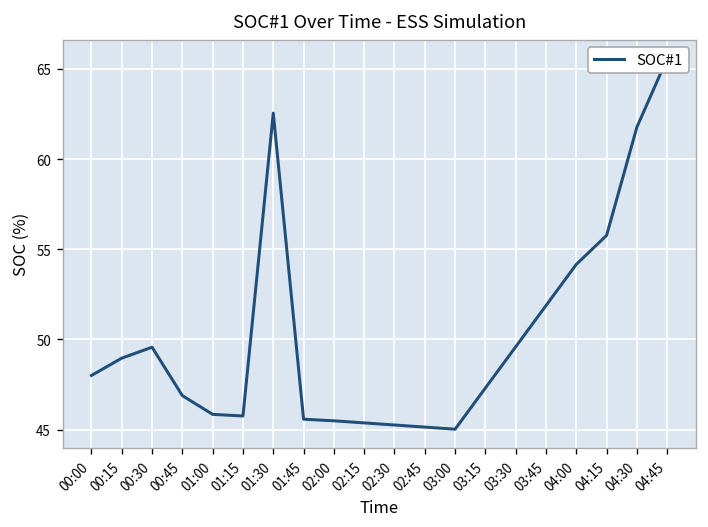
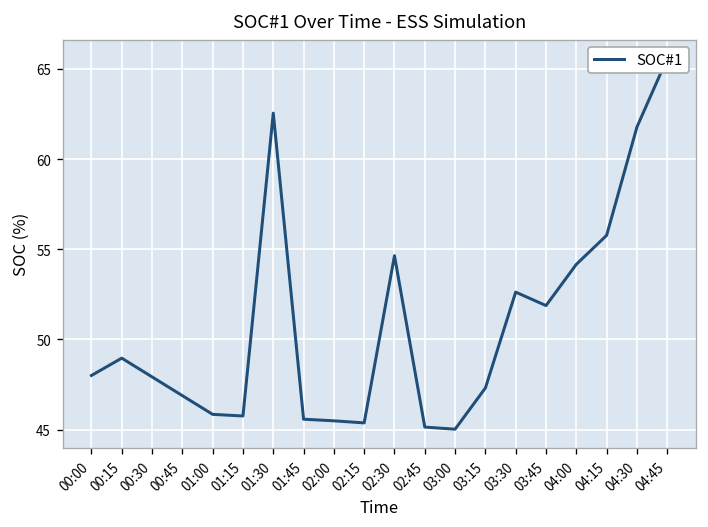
  {
    "00:00": 48.0,
    "00:15": 49.0,
-   "00:30": 49.6,
+   "00:30": 47.9,
    "00:45": 46.9,
    "01:00": 45.8,
    "01:15": 45.8,
    "01:30": 62.5,
    "01:45": 45.6,
    "02:00": 45.5,
    "02:15": 45.4,
-   "02:30": 45.3,
+   "02:30": 54.6,
    "02:45": 45.1,
    "03:00": 45.0,
    "03:15": 47.3,
-   "03:30": 49.6,
+   "03:30": 52.6,
    "03:45": 51.9,
    "04:00": 54.2,
    "04:15": 55.8,
    "04:30": 61.8
  }
